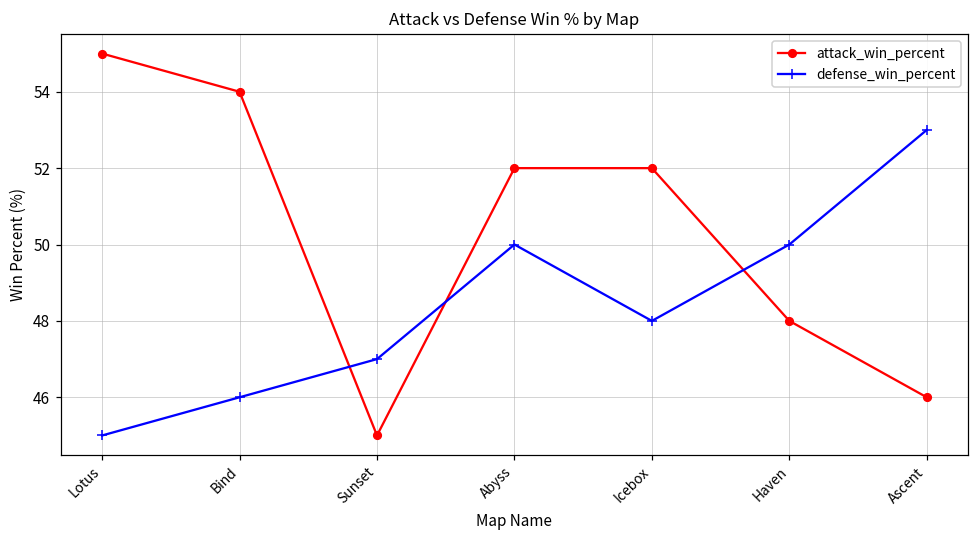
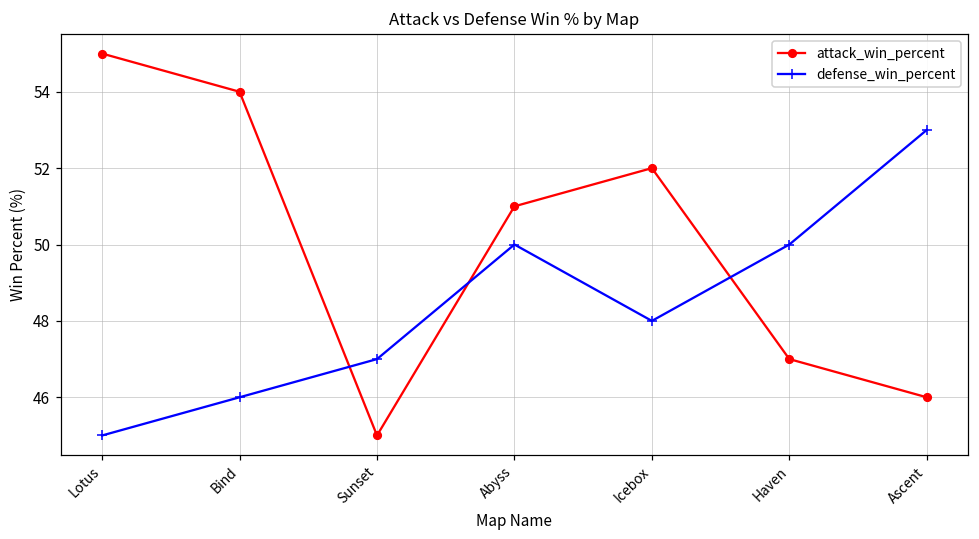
  {
    "attack_win_percent": {
      "Lotus": 55,
      "Bind": 54,
      "Sunset": 45,
-     "Abyss": 52,
+     "Abyss": 51,
      "Icebox": 52,
-     "Haven": 48,
+     "Haven": 47,
      "Ascent": 46
    },
    "defense_win_percent": {
      "Lotus": 45,
      "Bind": 46,
      "Sunset": 47,
      "Abyss": 50,
      "Icebox": 48,
      "Haven": 50,
      "Ascent": 53
    }
  }
